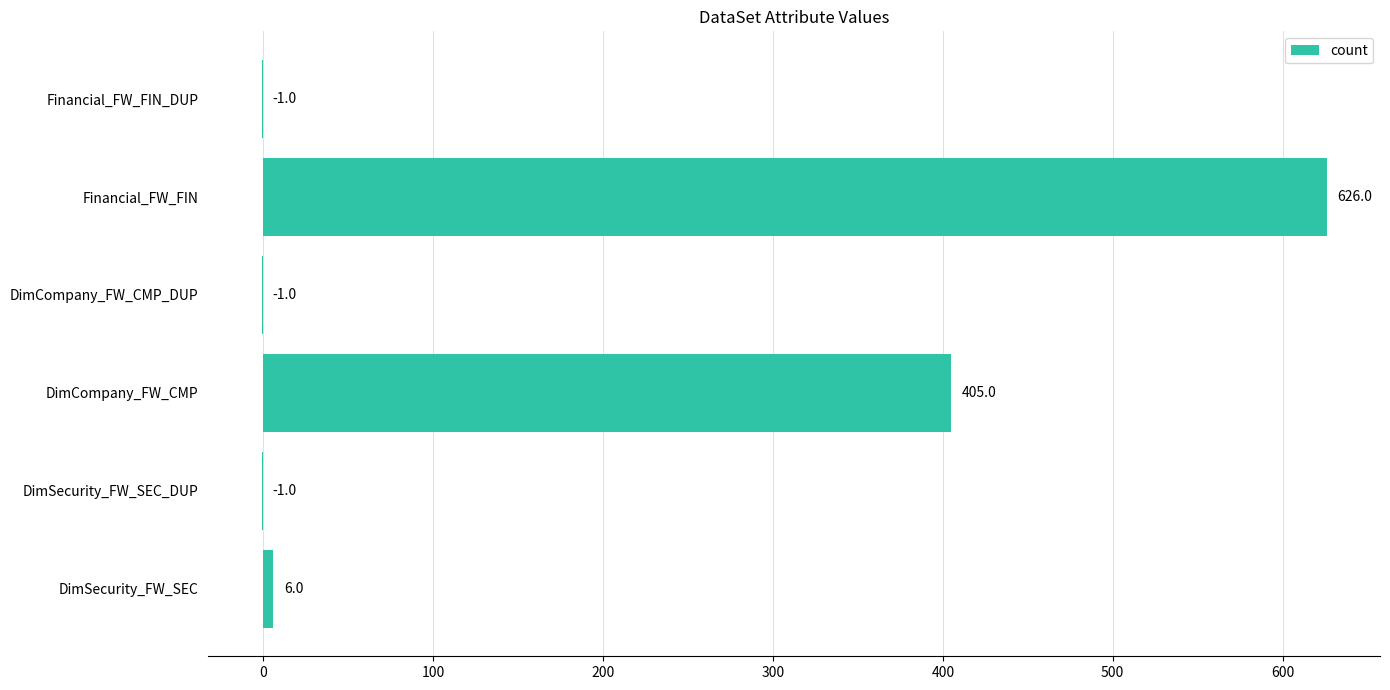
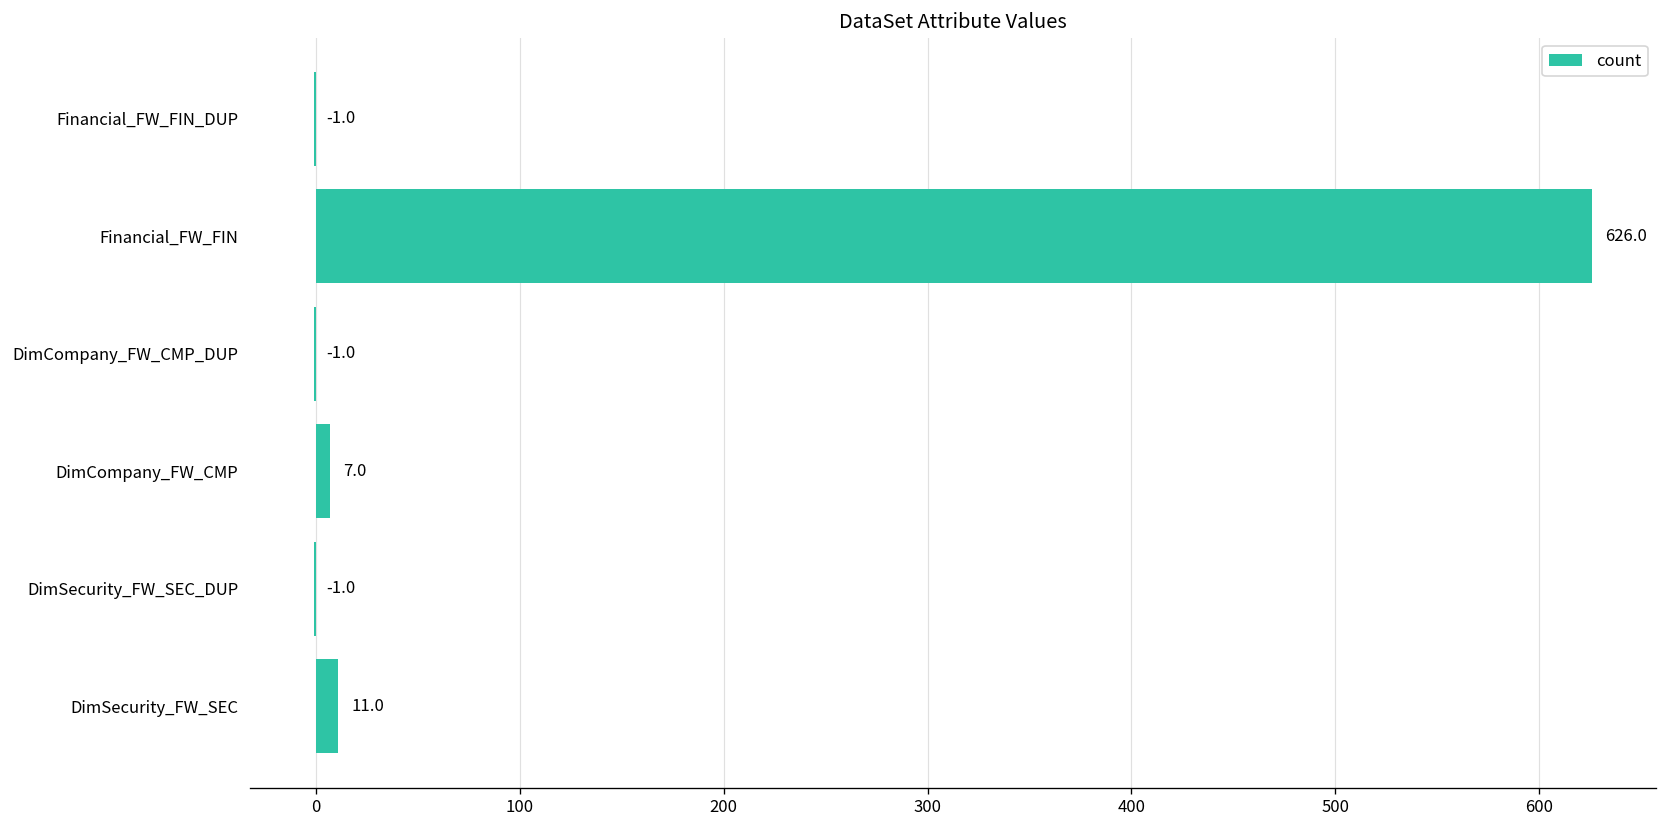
  {
    "Financial_FW_FIN_DUP": -1.0,
    "Financial_FW_FIN": 626.0,
    "DimCompany_FW_CMP_DUP": -1.0,
-   "DimCompany_FW_CMP": 405.0,
+   "DimCompany_FW_CMP": 7.0,
    "DimSecurity_FW_SEC_DUP": -1.0,
-   "DimSecurity_FW_SEC": 6.0
+   "DimSecurity_FW_SEC": 11.0
  }
